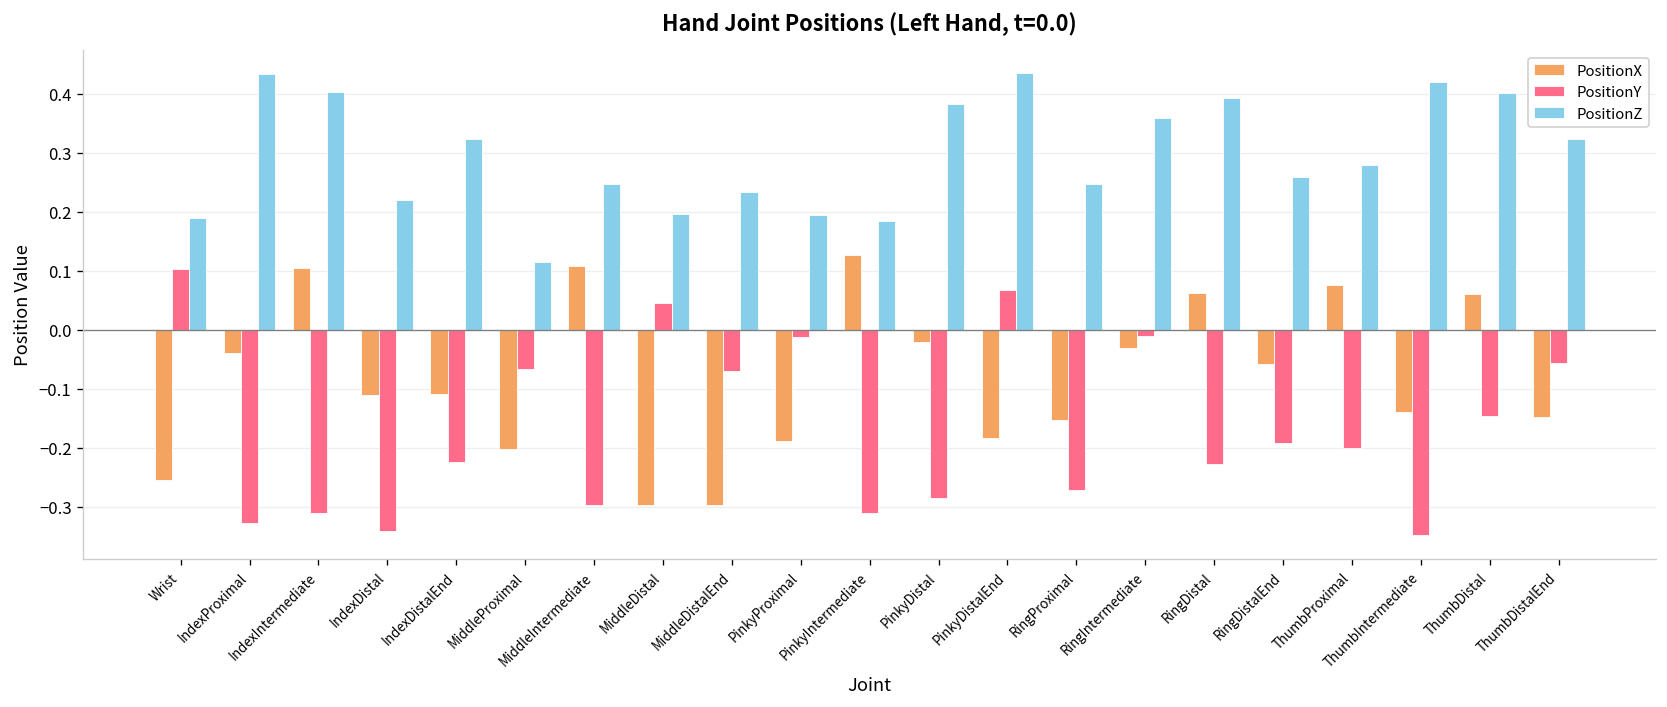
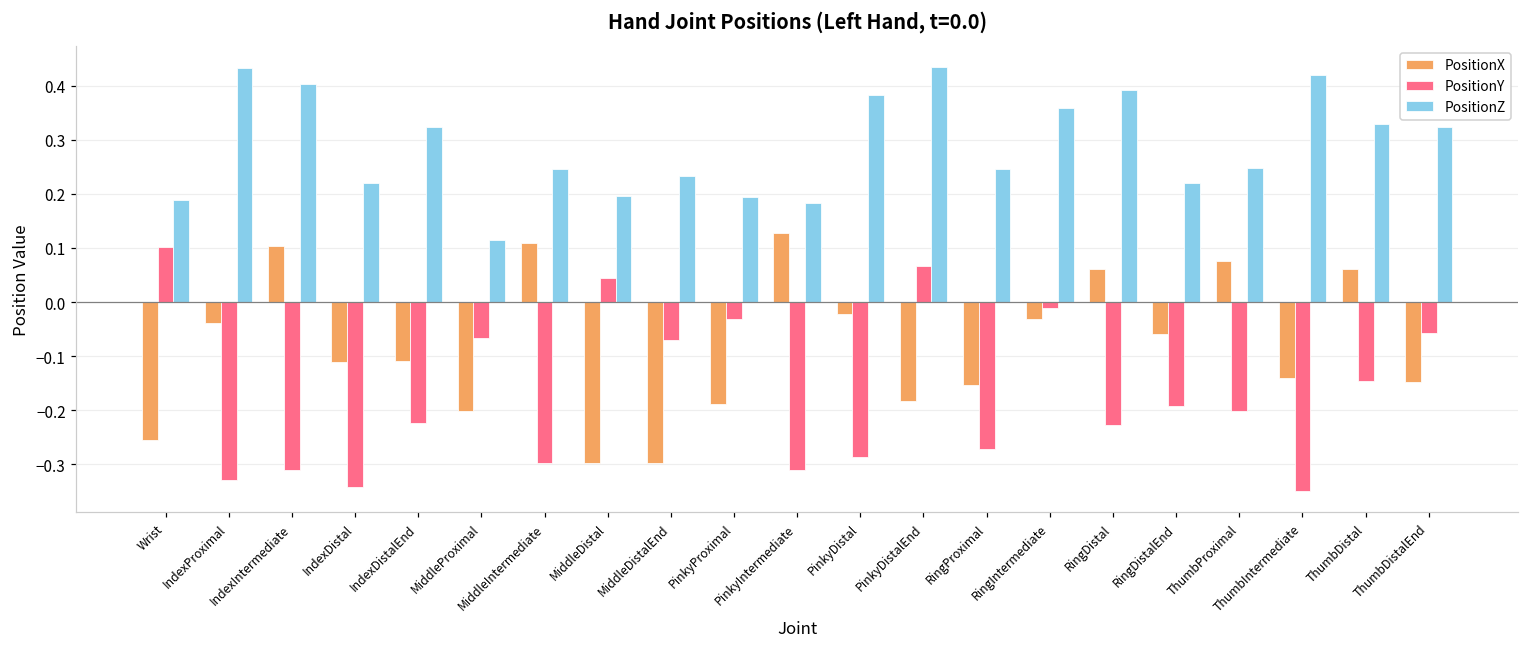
  {
    "PositionX": {
      "Wrist": -0.25,
      "IndexProximal": -0.04,
      "IndexIntermediate": 0.10,
      "IndexDistal": -0.11,
      "IndexDistalEnd": -0.11,
      "MiddleProximal": -0.20,
      "MiddleIntermediate": 0.11,
      "MiddleDistal": -0.30,
      "MiddleDistalEnd": -0.30,
      "PinkyProximal": -0.19,
      "PinkyIntermediate": 0.13,
      "PinkyDistal": -0.02,
      "PinkyDistalEnd": -0.18,
      "RingProximal": -0.15,
      "RingIntermediate": -0.03,
      "RingDistal": 0.06,
      "RingDistalEnd": -0.06,
      "ThumbProximal": 0.08,
      "ThumbIntermediate": -0.14,
      "ThumbDistal": 0.06,
      "ThumbDistalEnd": -0.15
    },
    "PositionY": {
      "Wrist": 0.10,
      "IndexProximal": -0.33,
      "IndexIntermediate": -0.31,
      "IndexDistal": -0.34,
      "IndexDistalEnd": -0.22,
      "MiddleProximal": -0.07,
      "MiddleIntermediate": -0.30,
      "MiddleDistal": 0.04,
      "MiddleDistalEnd": -0.07,
-     "PinkyProximal": -0.01,
+     "PinkyProximal": -0.03,
      "PinkyIntermediate": -0.31,
      "PinkyDistal": -0.29,
      "PinkyDistalEnd": 0.07,
      "RingProximal": -0.27,
      "RingIntermediate": -0.01,
      "RingDistal": -0.23,
      "RingDistalEnd": -0.19,
      "ThumbProximal": -0.20,
      "ThumbIntermediate": -0.35,
      "ThumbDistal": -0.15,
      "ThumbDistalEnd": -0.06
    },
    "PositionZ": {
      "Wrist": 0.19,
      "IndexProximal": 0.43,
      "IndexIntermediate": 0.40,
      "IndexDistal": 0.22,
      "IndexDistalEnd": 0.32,
      "MiddleProximal": 0.11,
      "MiddleIntermediate": 0.25,
      "MiddleDistal": 0.20,
      "MiddleDistalEnd": 0.23,
      "PinkyProximal": 0.19,
      "PinkyIntermediate": 0.18,
      "PinkyDistal": 0.38,
      "PinkyDistalEnd": 0.43,
      "RingProximal": 0.25,
      "RingIntermediate": 0.36,
      "RingDistal": 0.39,
-     "RingDistalEnd": 0.26,
-     "ThumbProximal": 0.28,
+     "RingDistalEnd": 0.22,
+     "ThumbProximal": 0.25,
      "ThumbIntermediate": 0.42,
-     "ThumbDistal": 0.40,
+     "ThumbDistal": 0.33,
      "ThumbDistalEnd": 0.32
    }
  }
